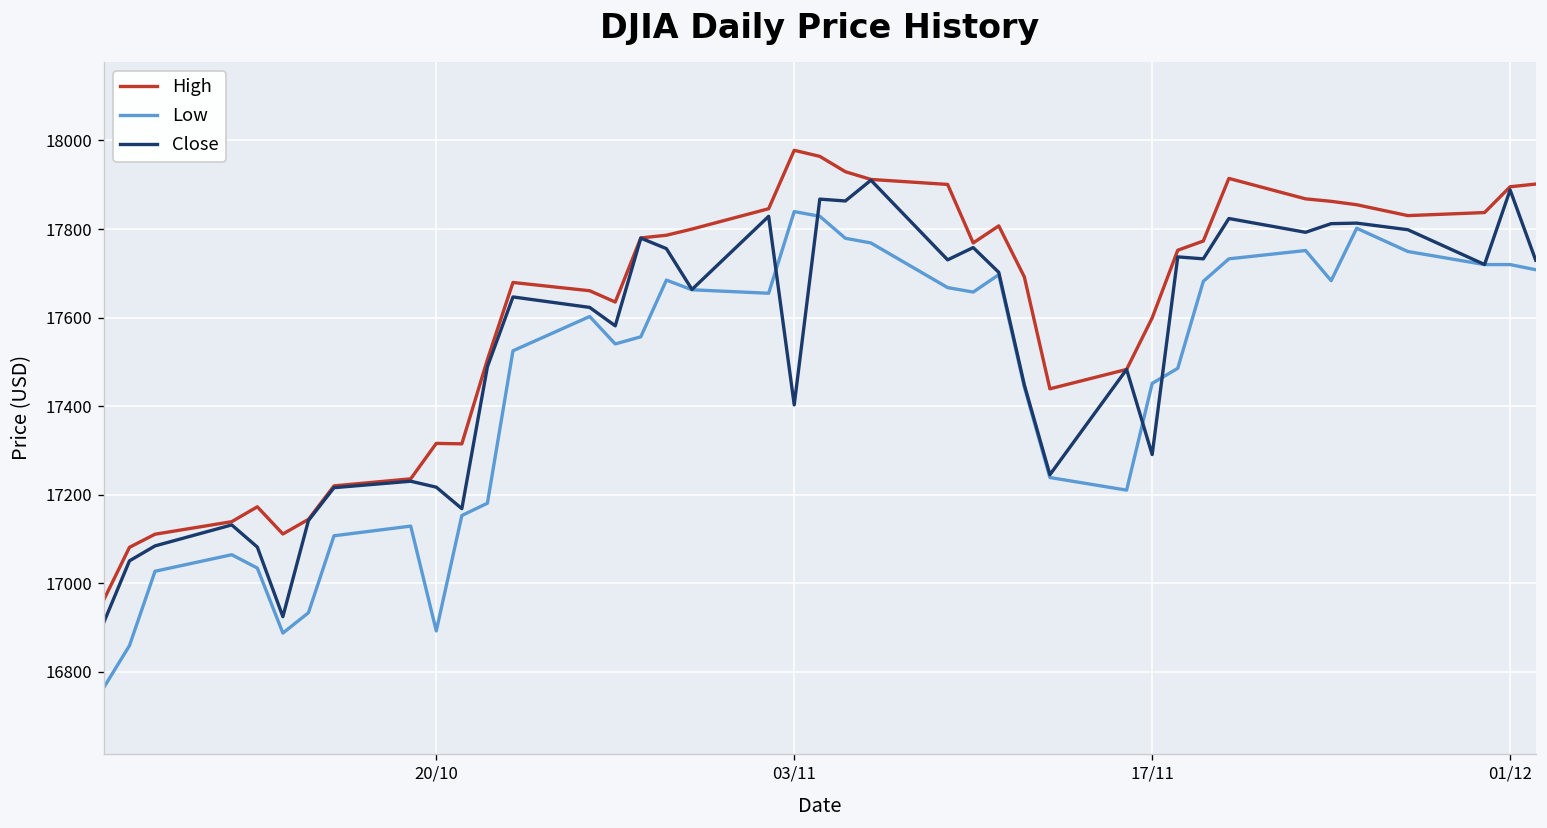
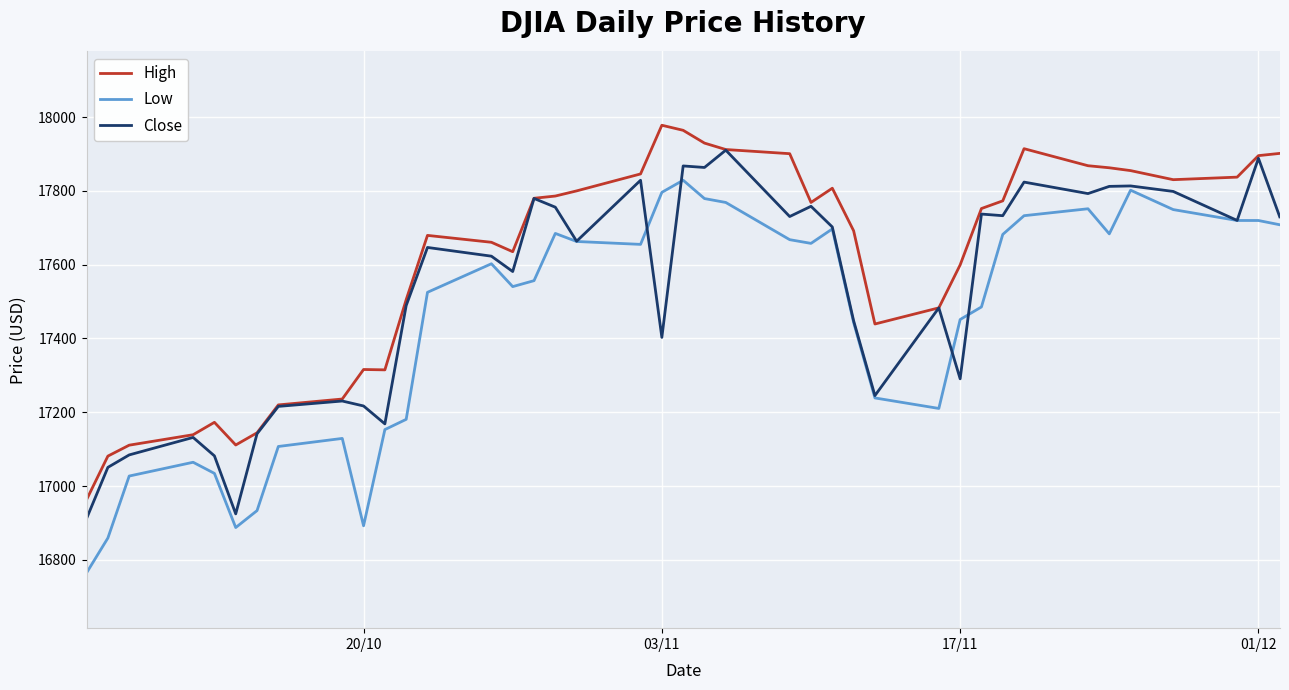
  {
    "High": {
      "20/10": 17320,
      "03/11": 17980,
      "17/11": 17600,
      "01/12": 17900
    },
    "Low": {
      "20/10": 16890,
-     "03/11": 17840,
+     "03/11": 17800,
      "17/11": 17450,
      "01/12": 17720
    },
    "Close": {
      "20/10": 17220,
      "03/11": 17400,
      "17/11": 17290,
      "01/12": 17890
    }
  }
